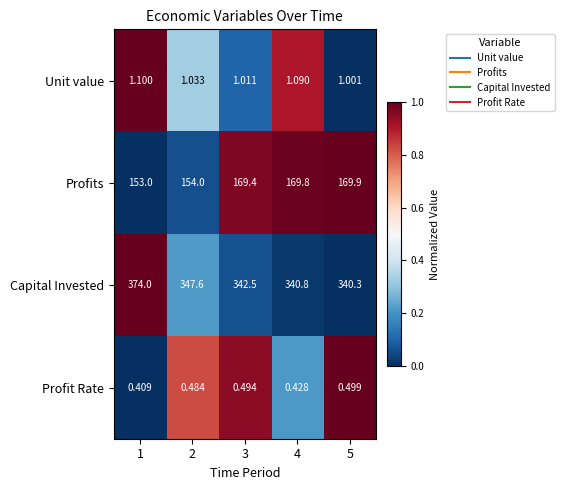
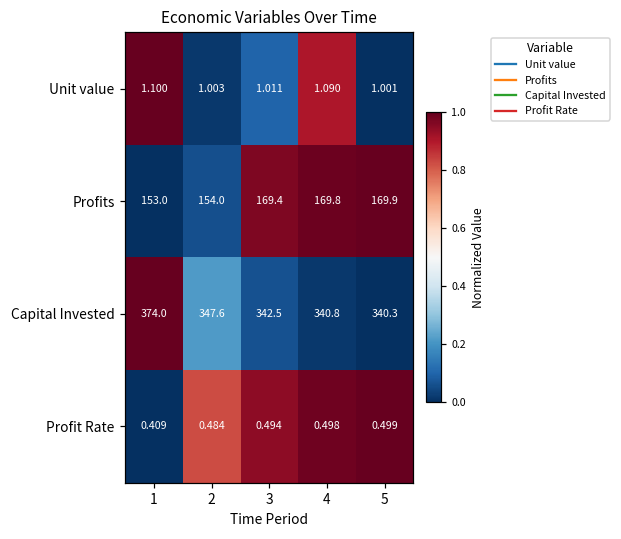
  {
    "Unit value": {
      "1": 1.100,
-     "2": 1.033,
+     "2": 1.003,
      "3": 1.011,
      "4": 1.090,
      "5": 1.001
    },
    "Profits": {
      "1": 153.0,
      "2": 154.0,
      "3": 169.4,
      "4": 169.8,
      "5": 169.9
    },
    "Capital Invested": {
      "1": 374.0,
      "2": 347.6,
      "3": 342.5,
      "4": 340.8,
      "5": 340.3
    },
    "Profit Rate": {
      "1": 0.409,
      "2": 0.484,
      "3": 0.494,
-     "4": 0.428,
+     "4": 0.498,
      "5": 0.499
    }
  }
